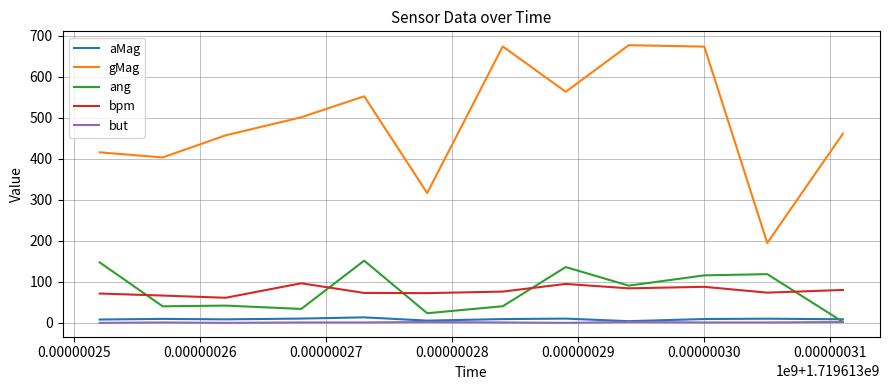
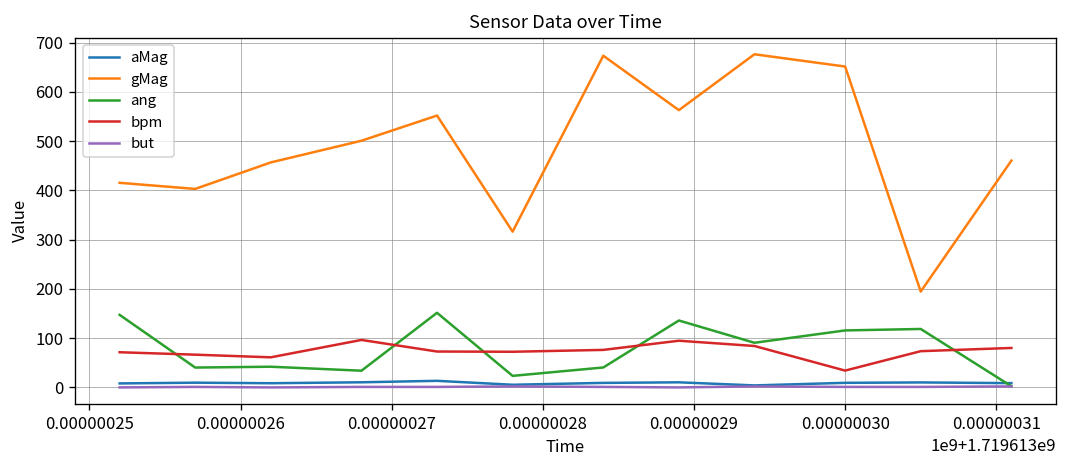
  {
    "aMag": {
      "0.00000030": 10
    },
    "gMag": {
-     "0.00000030": 670
+     "0.00000030": 650
    },
    "ang": {
      "0.00000030": 120
    },
    "bpm": {
-     "0.00000030": 90
+     "0.00000030": 30
    },
    "but": {
      "0.00000030": 0
    }
  }
